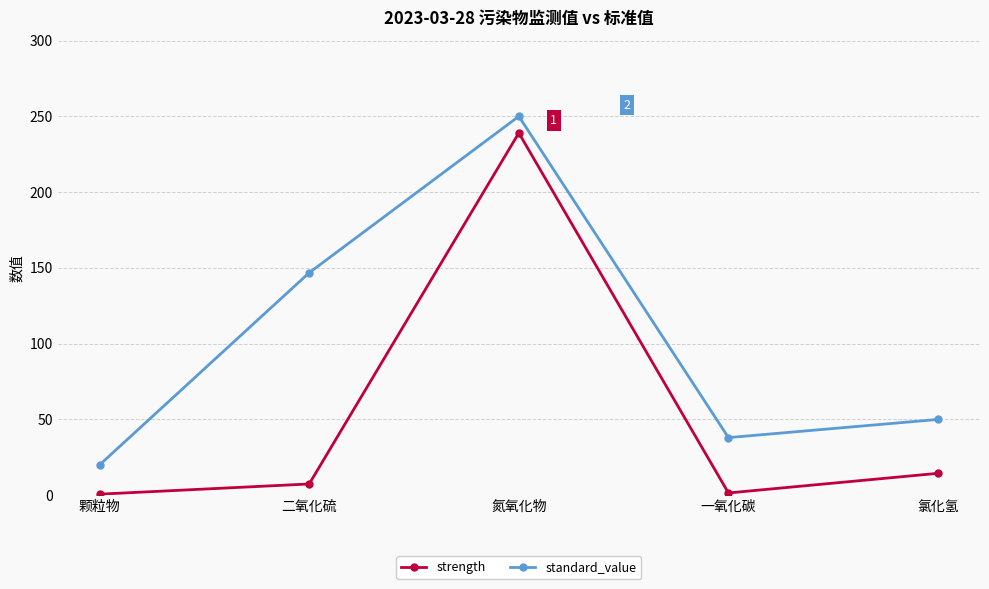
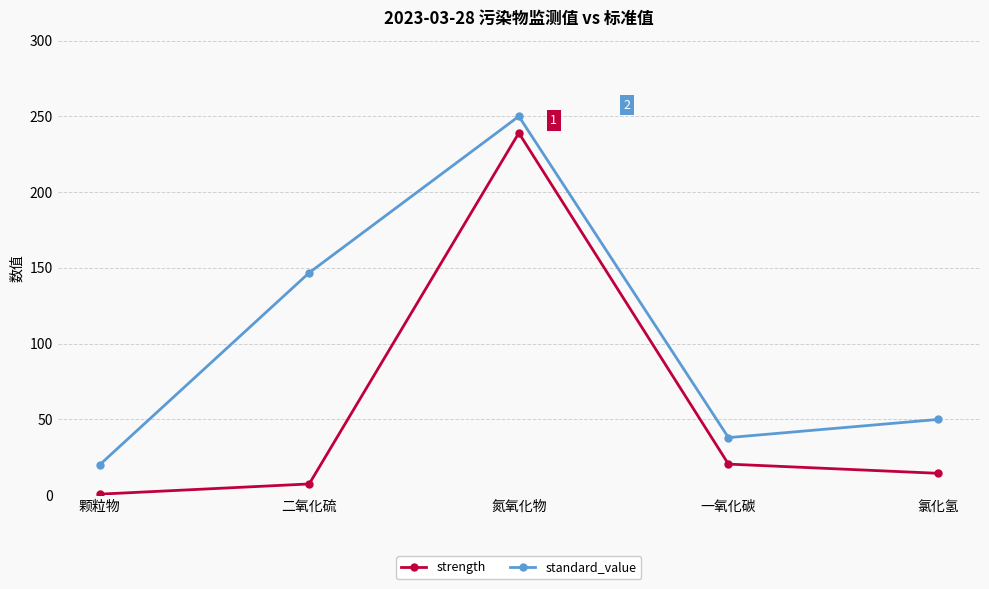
  {
    "strength": {
      "颗粒物": 1,
      "二氧化硫": 7,
      "氮氧化物": 239,
-     "一氧化碳": 1,
+     "一氧化碳": 21,
      "氯化氢": 14
    },
    "standard_value": {
      "颗粒物": 20,
      "二氧化硫": 147,
      "氮氧化物": 250,
      "一氧化碳": 38,
      "氯化氢": 50
    }
  }
